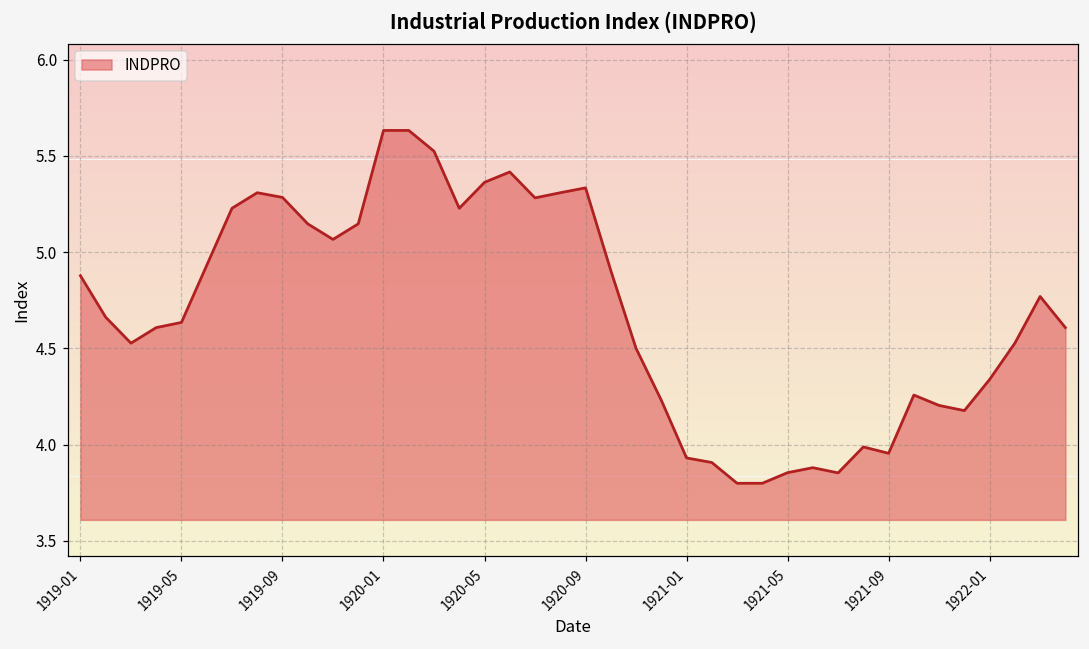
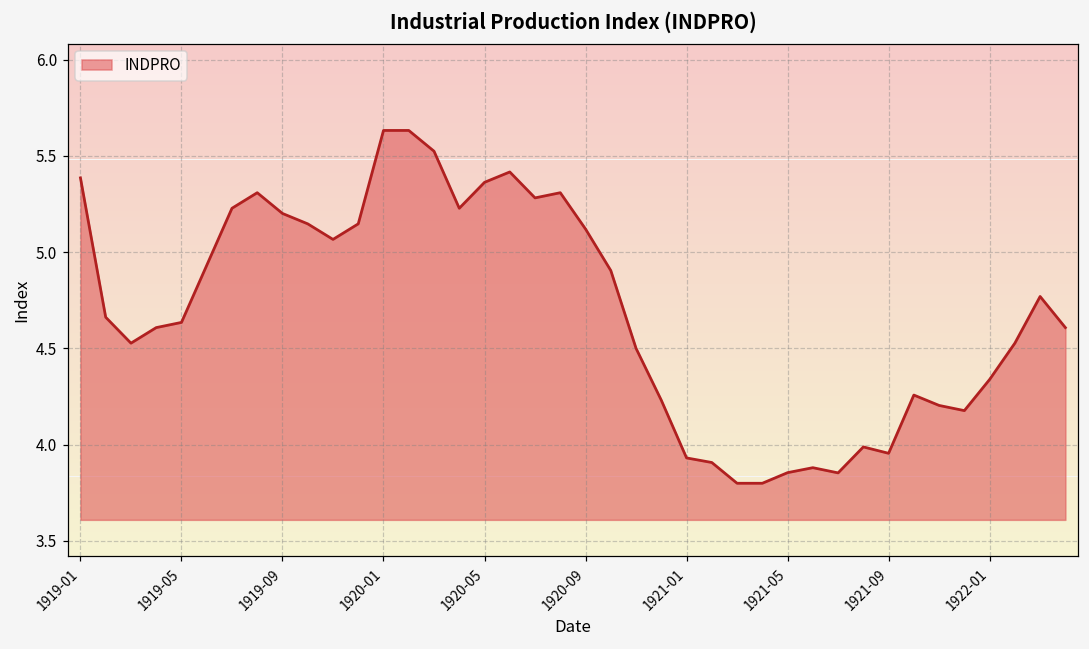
  {
-   "1919-01": 4.88,
+   "1919-01": 5.39,
    "1919-05": 4.63,
-   "1919-09": 5.28,
+   "1919-09": 5.20,
    "1920-01": 5.63,
    "1920-05": 5.36,
-   "1920-09": 5.33,
+   "1920-09": 5.12,
    "1921-01": 3.93,
    "1921-05": 3.85,
    "1921-09": 3.96,
    "1922-01": 4.34
  }
